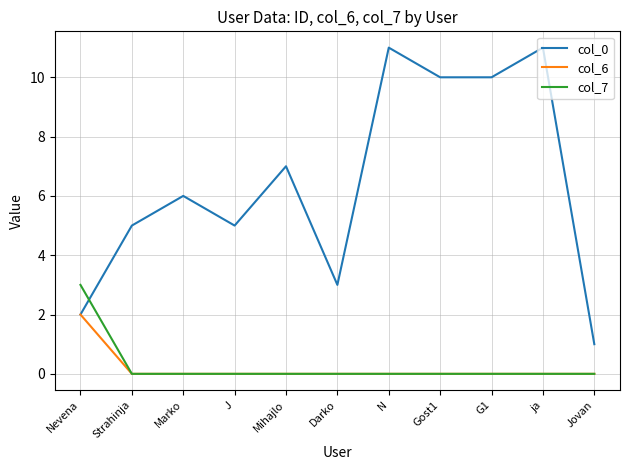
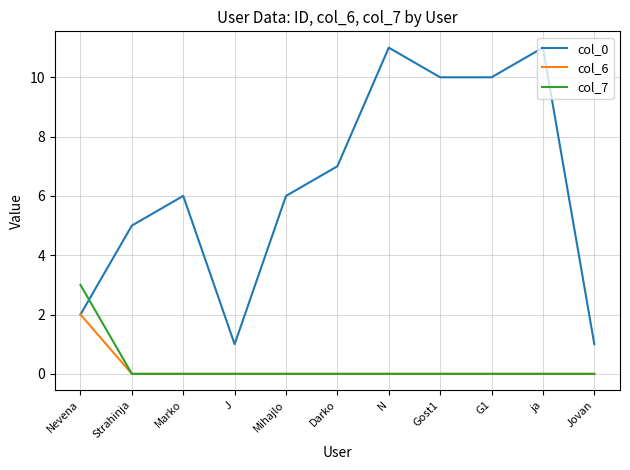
  {
    "col_0": {
      "Strahinja": 5,
      "Marko": 6,
-     "J": 5,
-     "Mihajlo": 7,
-     "Darko": 3,
+     "J": 1,
+     "Mihajlo": 6,
+     "Darko": 7,
      "N": 11,
      "Gost1": 10,
      "G1": 10,
      "Jovan": 1
    },
    "col_7": {
      "Nevena": 3
    }
  }
